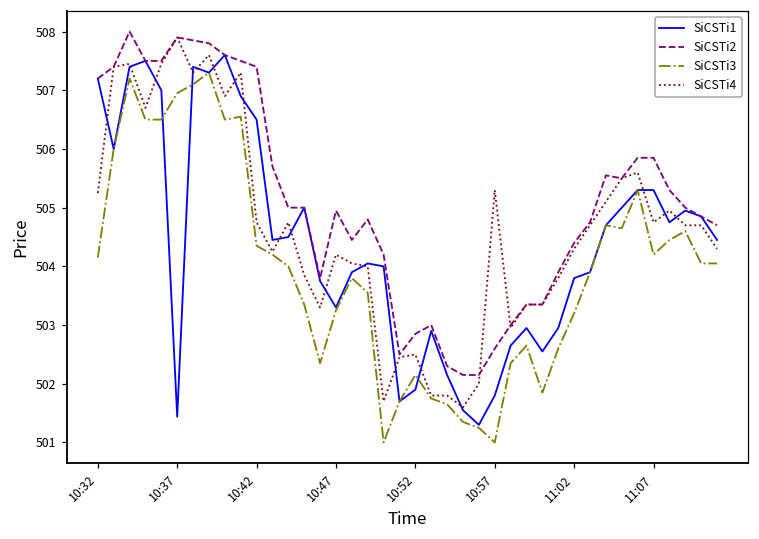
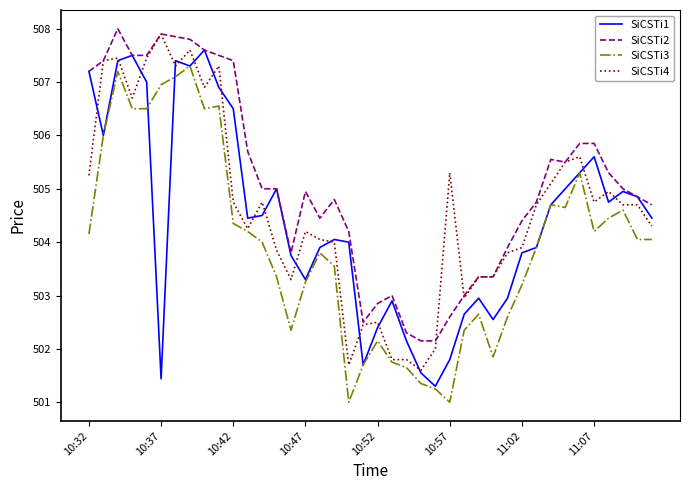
  {
    "SiCSTi1": {
      "10:37": 501.4,
      "10:42": 506.5,
      "10:47": 503.3,
-     "10:52": 501.9,
+     "10:52": 502.4,
      "10:57": 501.8,
      "11:02": 503.8,
-     "11:07": 505.3
+     "11:07": 505.6
    },
    "SiCSTi2": {
      "10:42": 507.4,
      "10:47": 505.0,
      "10:52": 502.9,
      "10:57": 502.6,
      "11:02": 504.4,
      "11:07": 505.9
    },
    "SiCSTi3": {
      "10:32": 504.2,
      "10:37": 507.0,
      "10:42": 504.4,
      "10:47": 503.3,
      "10:52": 502.2,
      "10:57": 501.0,
      "11:02": 503.2,
      "11:07": 504.2
    },
    "SiCSTi4": {
      "10:32": 505.3,
      "10:42": 504.8,
      "10:47": 504.2,
      "10:52": 502.5,
      "10:57": 505.3,
-     "11:02": 504.3,
+     "11:02": 503.9,
      "11:07": 504.8
    }
  }
